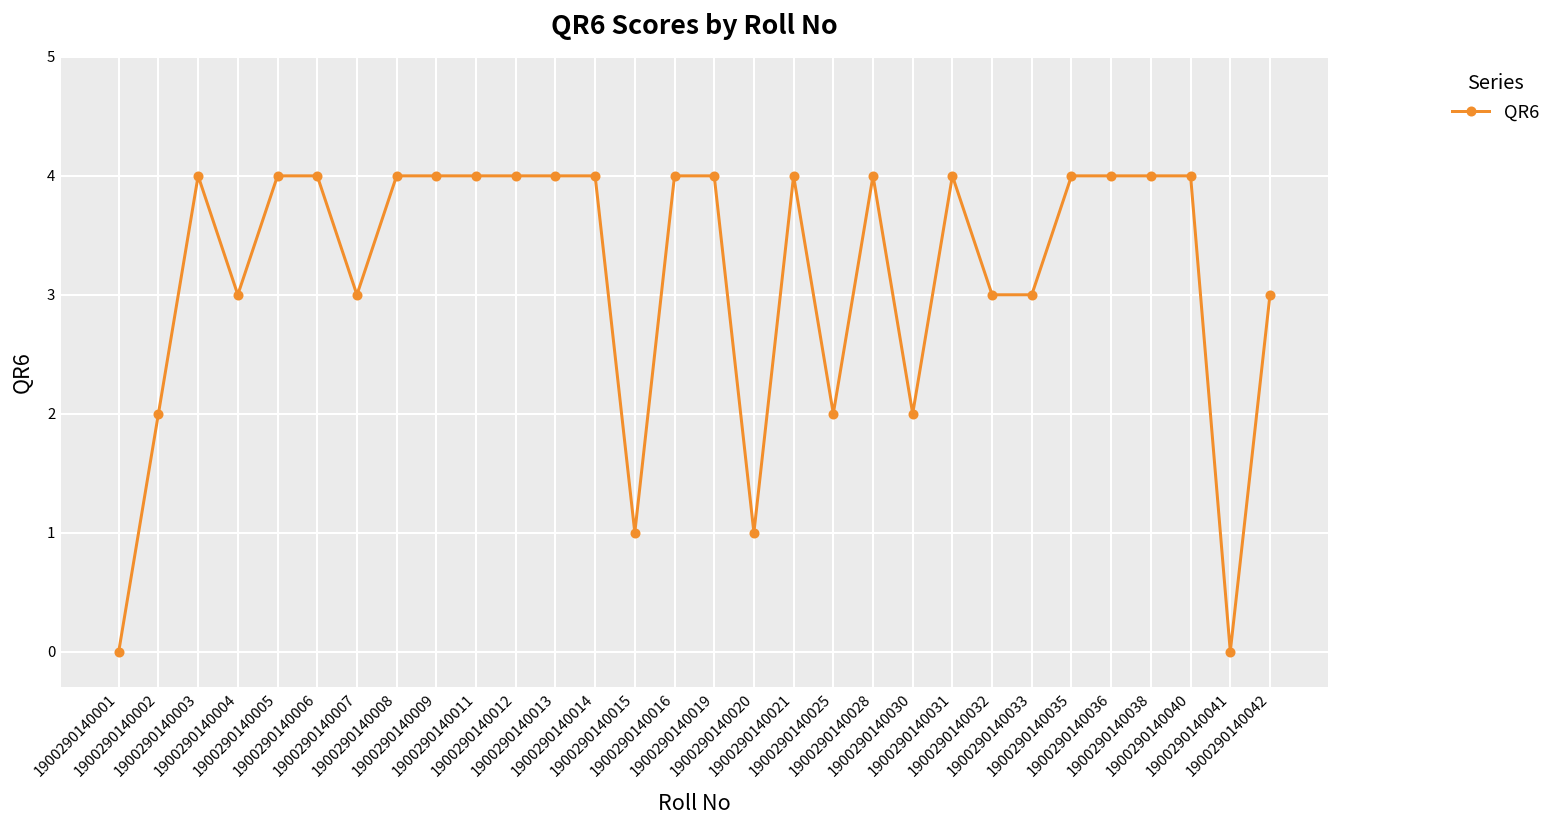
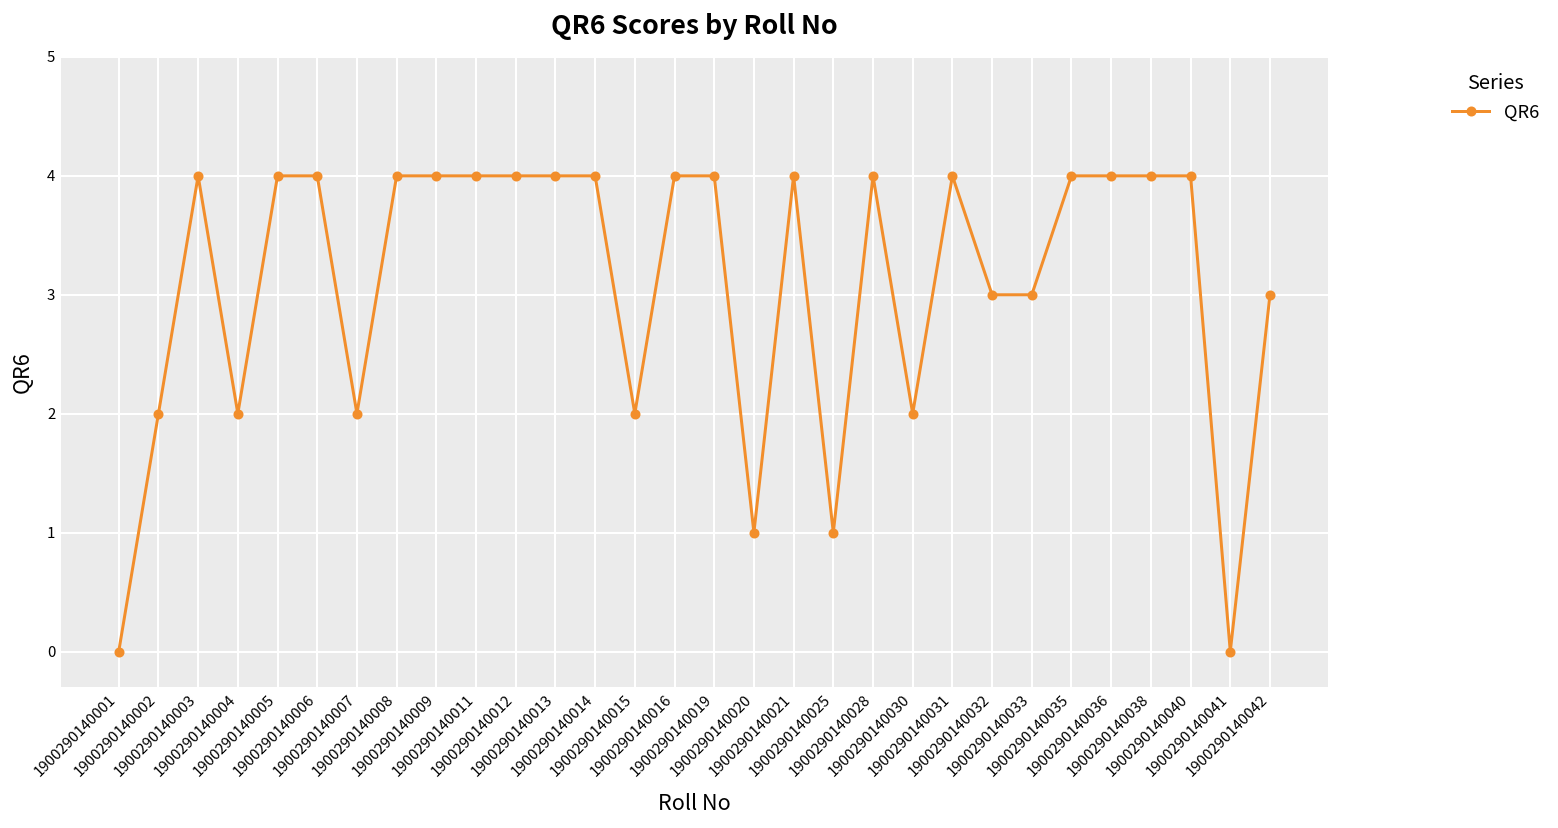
  {
    "1900290140001": 0,
    "1900290140002": 2,
    "1900290140003": 4,
-   "1900290140004": 3,
+   "1900290140004": 2,
    "1900290140005": 4,
    "1900290140006": 4,
-   "1900290140007": 3,
+   "1900290140007": 2,
    "1900290140008": 4,
    "1900290140009": 4,
    "1900290140011": 4,
    "1900290140012": 4,
    "1900290140013": 4,
    "1900290140014": 4,
-   "1900290140015": 1,
+   "1900290140015": 2,
    "1900290140016": 4,
    "1900290140019": 4,
    "1900290140020": 1,
    "1900290140021": 4,
-   "1900290140025": 2,
+   "1900290140025": 1,
    "1900290140028": 4,
    "1900290140030": 2,
    "1900290140031": 4,
    "1900290140032": 3,
    "1900290140033": 3,
    "1900290140035": 4,
    "1900290140036": 4,
    "1900290140038": 4,
    "1900290140040": 4,
    "1900290140041": 0,
    "1900290140042": 3
  }
